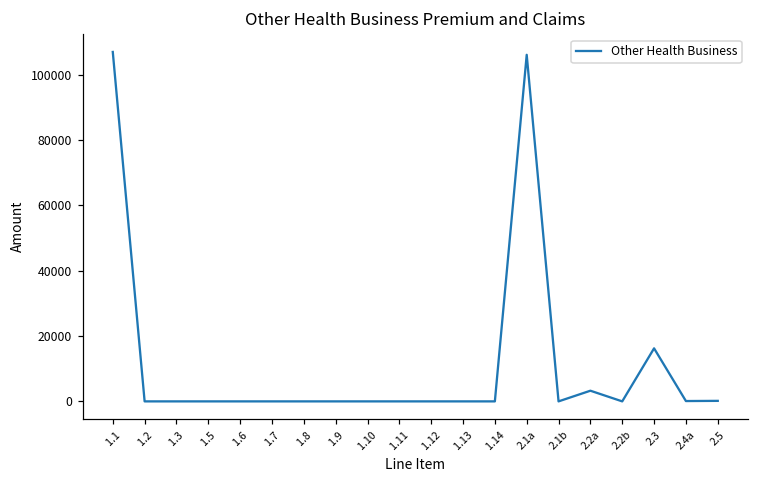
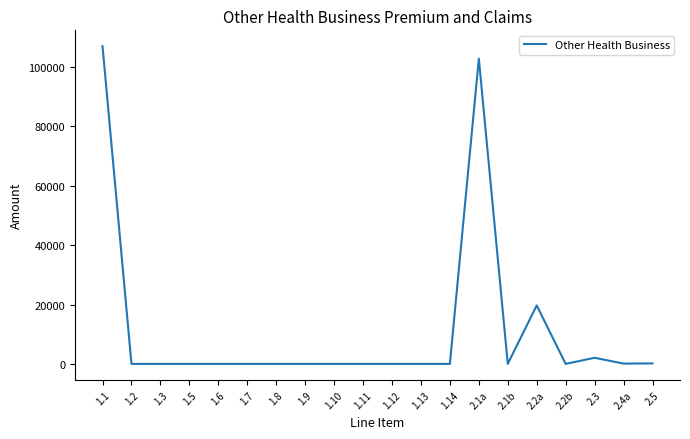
  {
    "1.1": 107000,
    "1.2": 0,
    "1.3": 0,
    "1.5": 0,
    "1.6": 0,
    "1.7": 0,
    "1.8": 0,
    "1.9": 0,
    "1.10": 0,
    "1.11": 0,
    "1.12": 0,
    "1.13": 0,
    "1.14": 0,
-   "2.1a": 106000,
+   "2.1a": 103000,
    "2.1b": 0,
-   "2.2a": 3000,
+   "2.2a": 20000,
    "2.2b": 0,
-   "2.3": 16000,
+   "2.3": 2000,
    "2.4a": 0,
    "2.5": 0
  }
